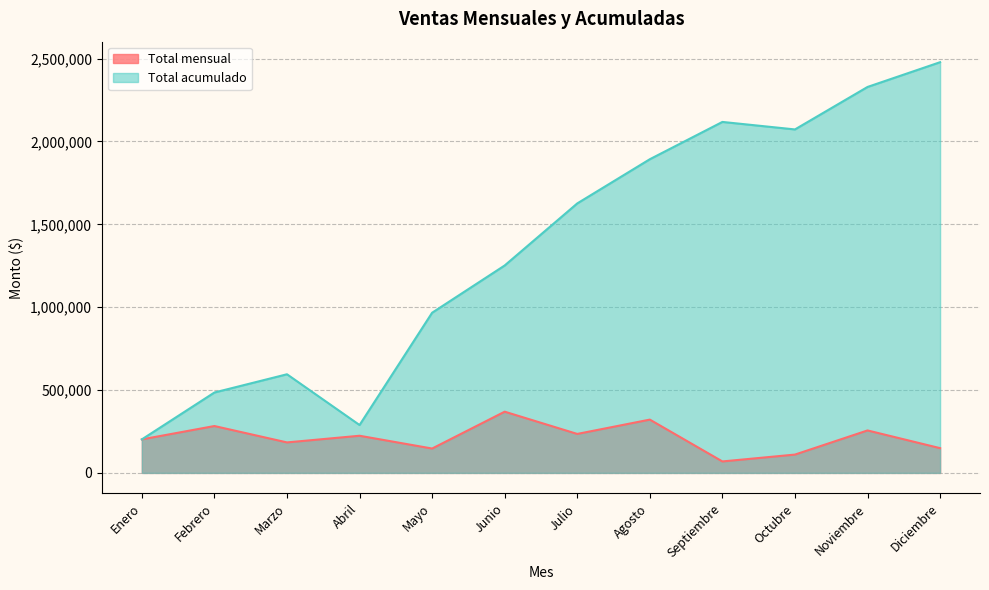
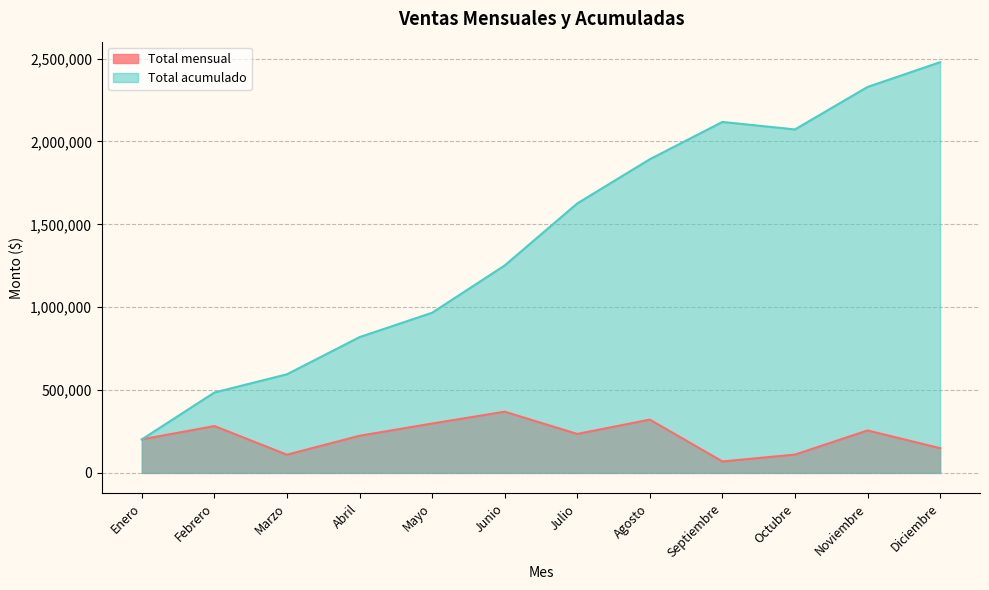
  {
    "Total mensual": {
      "Febrero": "280,000",
-     "Marzo": "180,000",
+     "Marzo": "110,000",
      "Abril": "220,000",
-     "Mayo": "150,000",
+     "Mayo": "300,000",
      "Junio": "370,000",
      "Julio": "240,000",
      "Agosto": "320,000",
      "Septiembre": "70,000",
      "Octubre": "110,000",
      "Noviembre": "260,000",
      "Diciembre": "150,000"
    },
    "Total acumulado": {
      "Febrero": "490,000",
      "Marzo": "600,000",
-     "Abril": "290,000",
+     "Abril": "820,000",
      "Mayo": "970,000",
      "Junio": "1,250,000",
      "Julio": "1,630,000",
      "Agosto": "1,890,000",
      "Septiembre": "2,120,000",
      "Octubre": "2,070,000",
      "Noviembre": "2,330,000",
      "Diciembre": "2,480,000"
    }
  }
